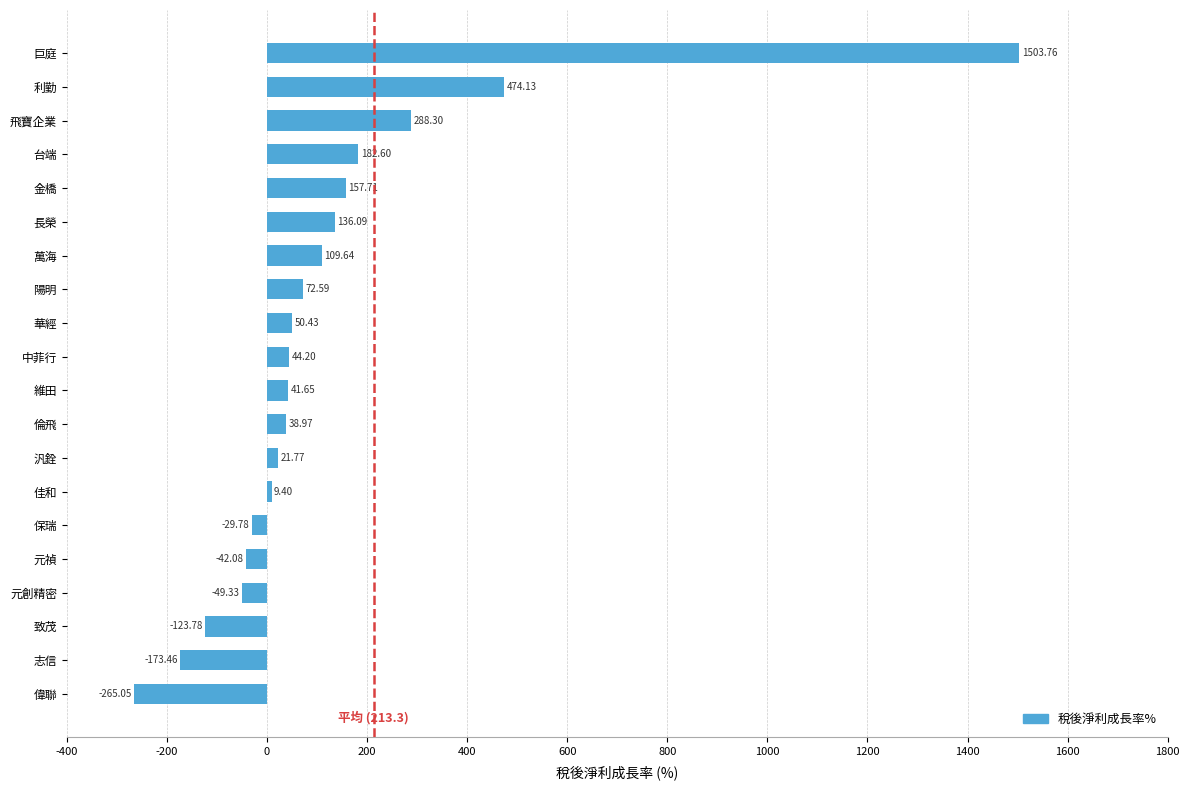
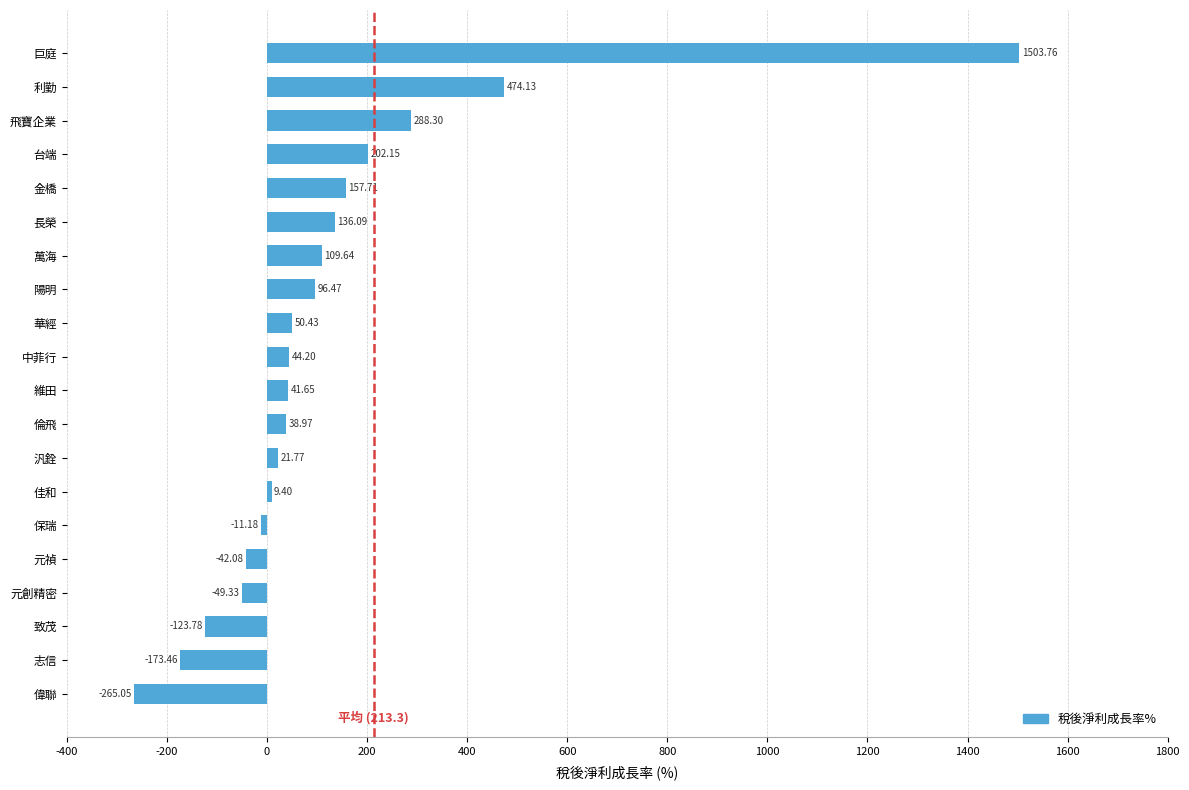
  {
    "巨庭": 1503.76,
    "利勤": 474.13,
    "飛寶企業": 288.30,
-   "台端": 182.60,
+   "台端": 202.15,
    "金橋": 157.71,
    "長榮": 136.09,
    "萬海": 109.64,
-   "陽明": 72.59,
+   "陽明": 96.47,
    "華經": 50.43,
    "中菲行": 44.20,
    "維田": 41.65,
    "倫飛": 38.97,
    "汎銓": 21.77,
    "佳和": 9.40,
-   "保瑞": -29.78,
+   "保瑞": -11.18,
    "元禎": -42.08,
    "元創精密": -49.33,
    "致茂": -123.78,
    "志信": -173.46,
    "偉聯": -265.05
  }
